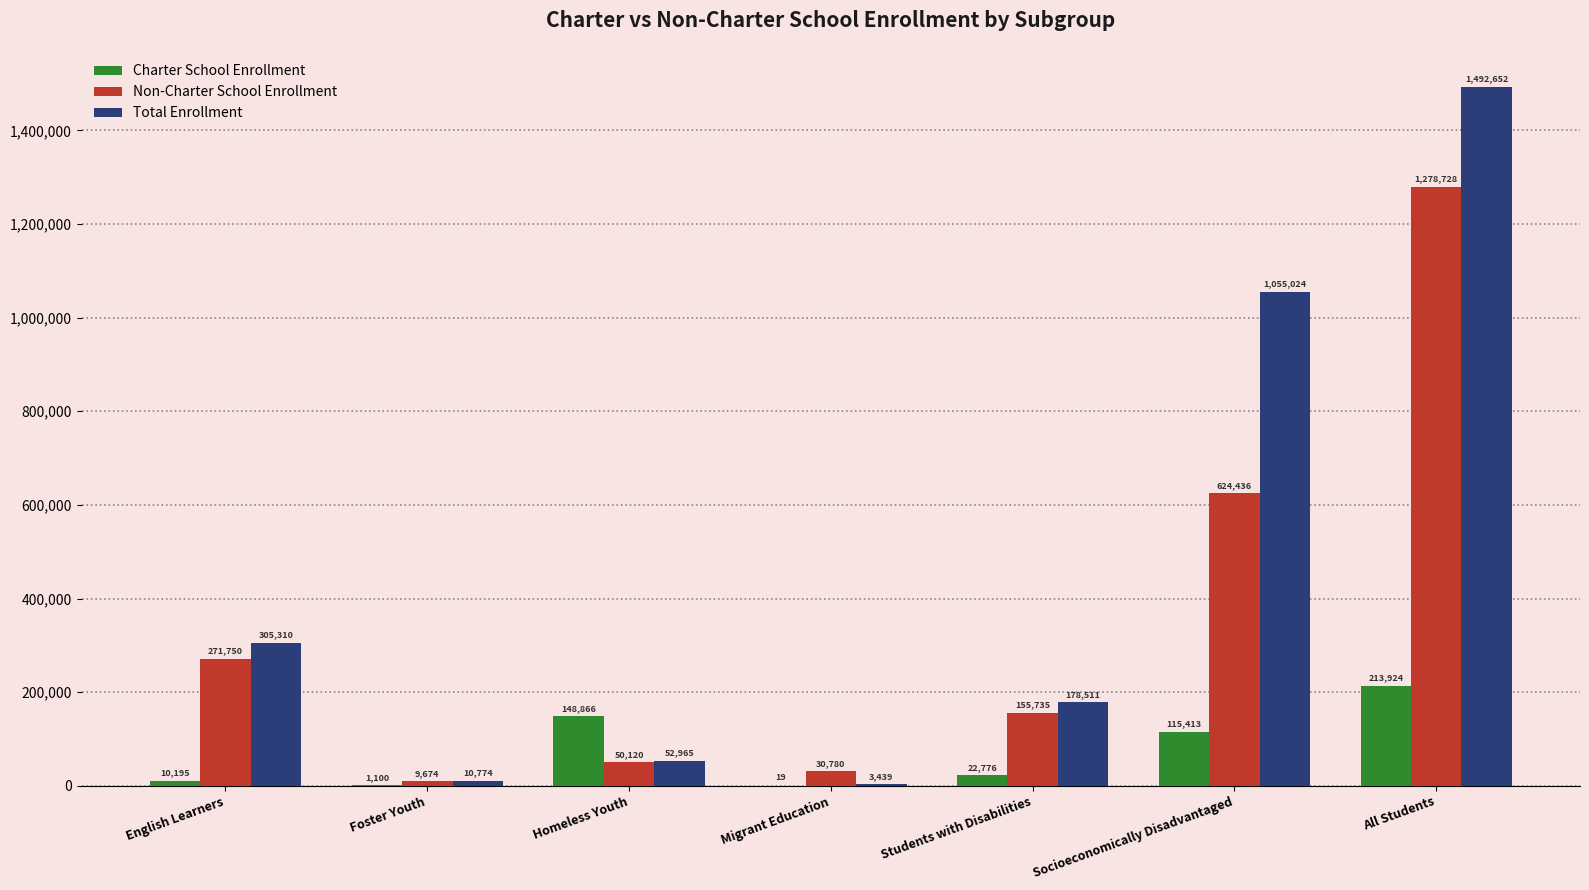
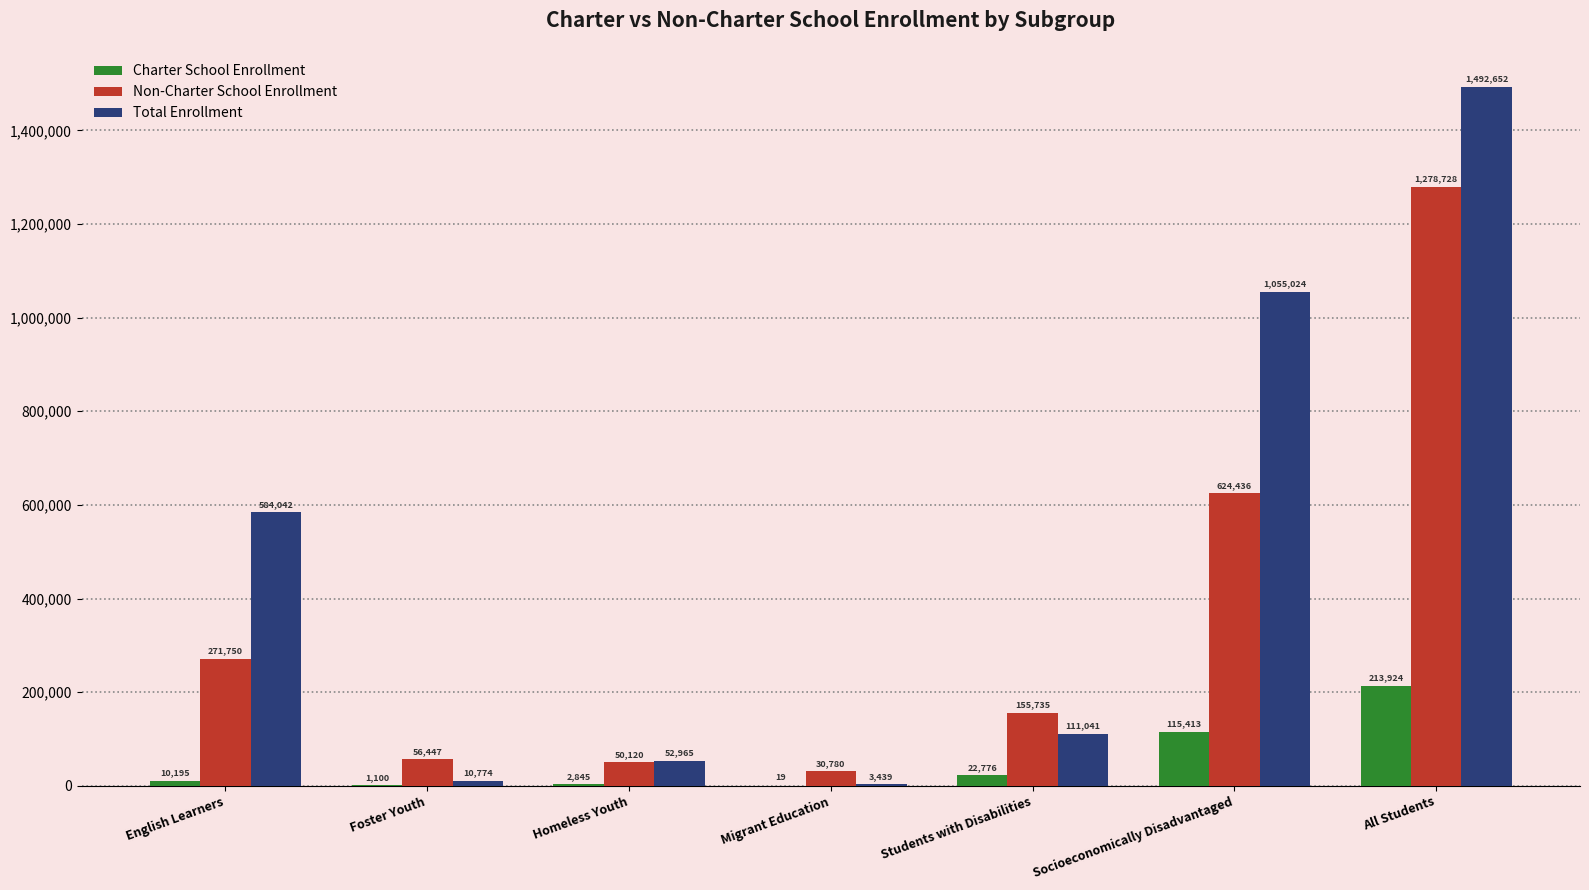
  {
    "Charter School Enrollment": {
      "English Learners": "10,195",
      "Foster Youth": "1,100",
-     "Homeless Youth": "148,866",
+     "Homeless Youth": "2,845",
      "Migrant Education": "19",
      "Students with Disabilities": "22,776",
      "Socioeconomically Disadvantaged": "115,413",
      "All Students": "213,924"
    },
    "Non-Charter School Enrollment": {
      "English Learners": "271,750",
-     "Foster Youth": "9,674",
+     "Foster Youth": "56,447",
      "Homeless Youth": "50,120",
      "Migrant Education": "30,780",
      "Students with Disabilities": "155,735",
      "Socioeconomically Disadvantaged": "624,436",
      "All Students": "1,278,728"
    },
    "Total Enrollment": {
-     "English Learners": "305,310",
+     "English Learners": "584,042",
      "Foster Youth": "10,774",
      "Homeless Youth": "52,965",
      "Migrant Education": "3,439",
-     "Students with Disabilities": "178,511",
+     "Students with Disabilities": "111,041",
      "Socioeconomically Disadvantaged": "1,055,024",
      "All Students": "1,492,652"
    }
  }
